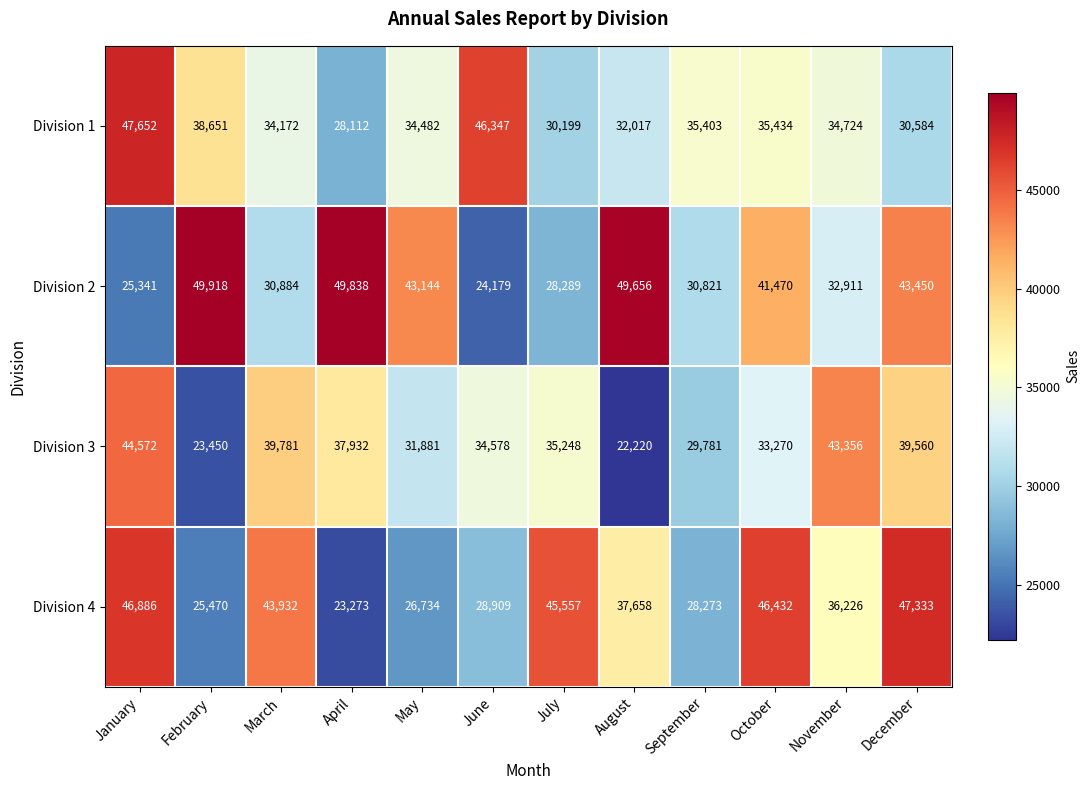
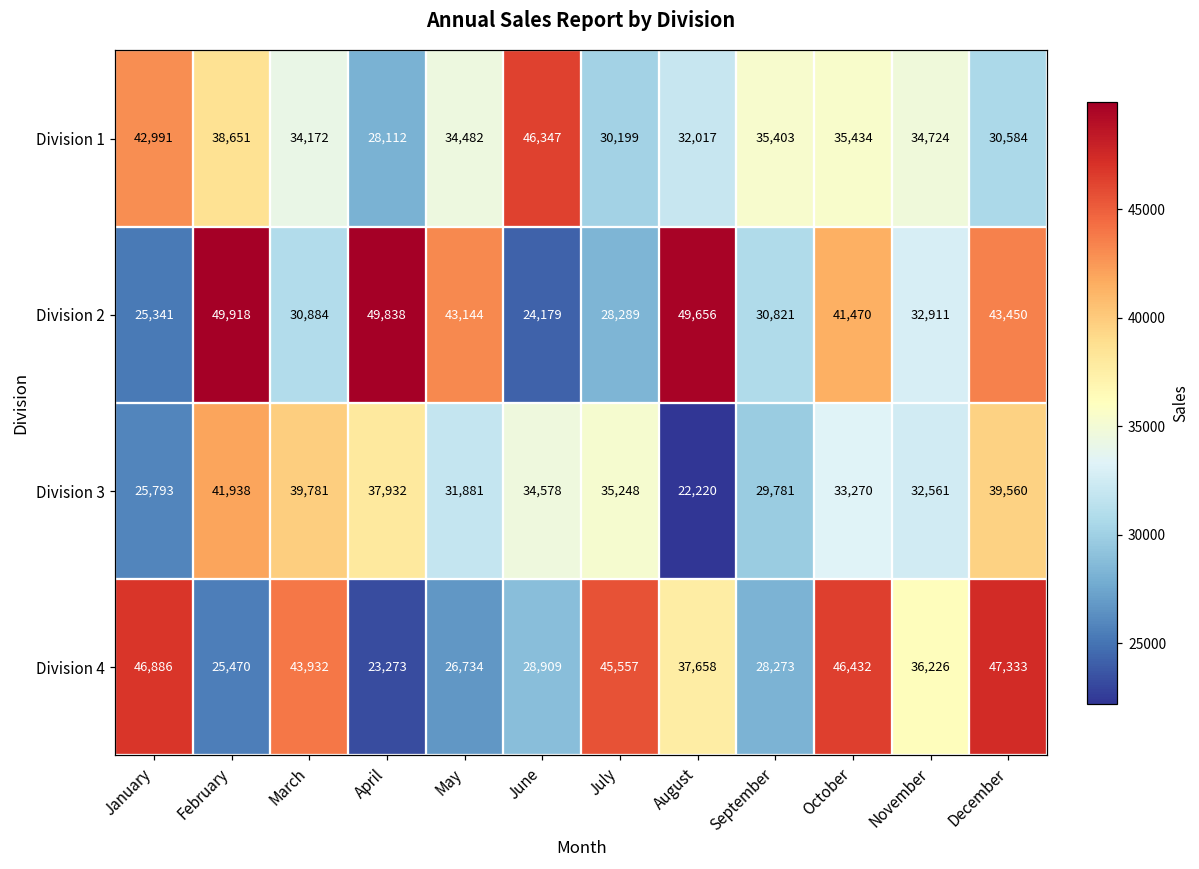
  {
    "Division 1": {
-     "January": "47,652",
+     "January": "42,991",
      "February": "38,651",
      "March": "34,172",
      "April": "28,112",
      "May": "34,482",
      "June": "46,347",
      "July": "30,199",
      "August": "32,017",
      "September": "35,403",
      "October": "35,434",
      "November": "34,724",
      "December": "30,584"
    },
    "Division 2": {
      "January": "25,341",
      "February": "49,918",
      "March": "30,884",
      "April": "49,838",
      "May": "43,144",
      "June": "24,179",
      "July": "28,289",
      "August": "49,656",
      "September": "30,821",
      "October": "41,470",
      "November": "32,911",
      "December": "43,450"
    },
    "Division 3": {
-     "January": "44,572",
-     "February": "23,450",
+     "January": "25,793",
+     "February": "41,938",
      "March": "39,781",
      "April": "37,932",
      "May": "31,881",
      "June": "34,578",
      "July": "35,248",
      "August": "22,220",
      "September": "29,781",
      "October": "33,270",
-     "November": "43,356",
+     "November": "32,561",
      "December": "39,560"
    },
    "Division 4": {
      "January": "46,886",
      "February": "25,470",
      "March": "43,932",
      "April": "23,273",
      "May": "26,734",
      "June": "28,909",
      "July": "45,557",
      "August": "37,658",
      "September": "28,273",
      "October": "46,432",
      "November": "36,226",
      "December": "47,333"
    }
  }
